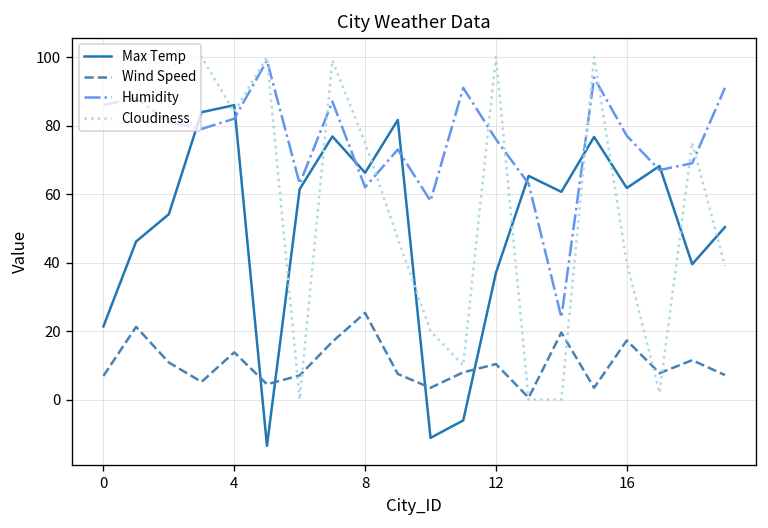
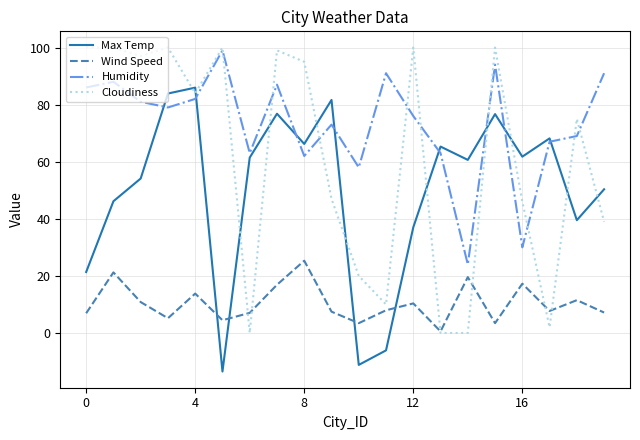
  {
    "Humidity": {
      "4": 82,
      "8": 62,
      "12": 76,
-     "16": 77
+     "16": 30
    },
    "Cloudiness": {
      "4": 84,
-     "8": 75,
+     "8": 95,
      "12": 100,
-     "16": 40
+     "16": 46
    }
  }
